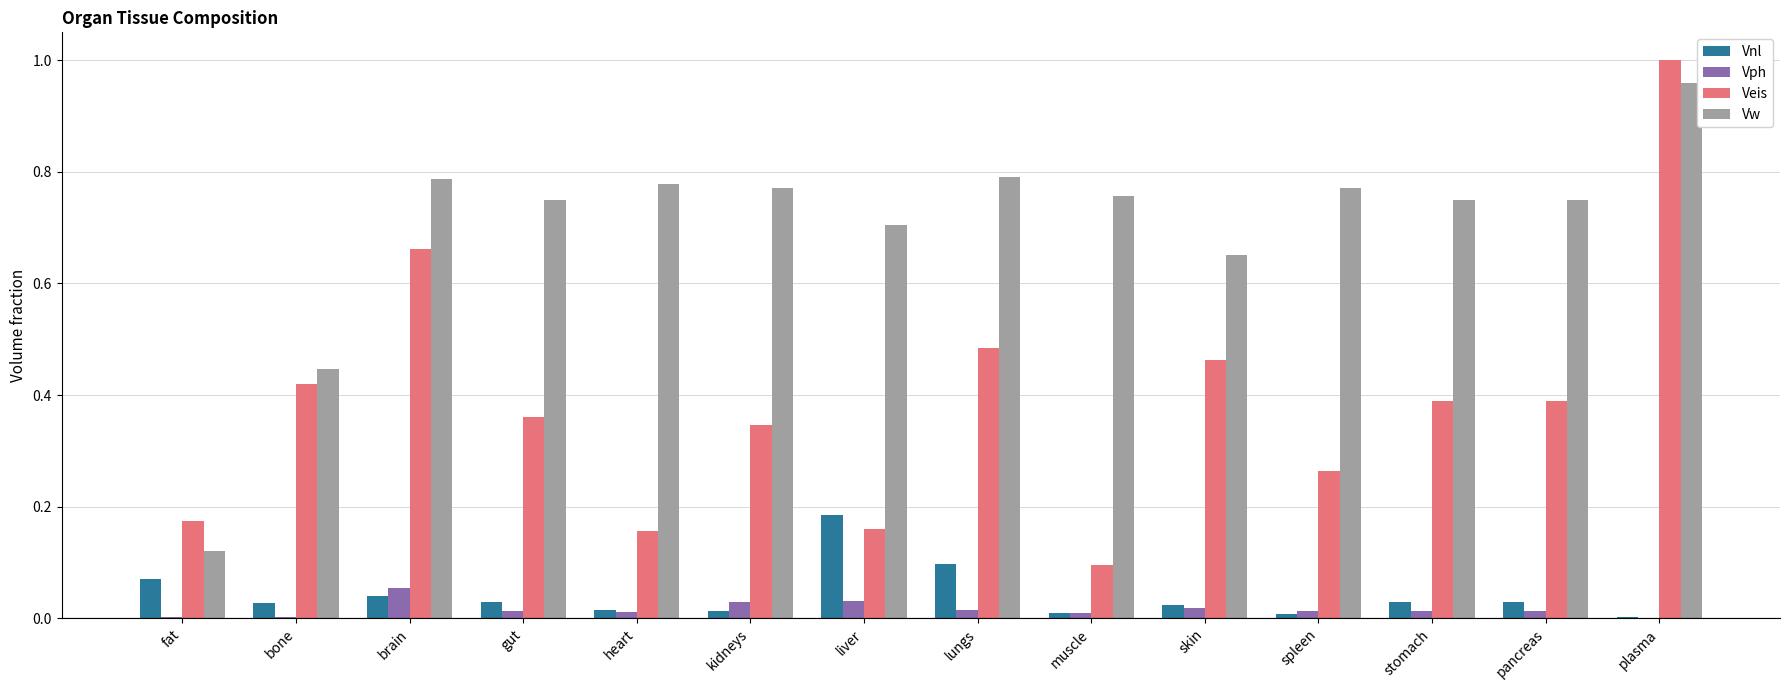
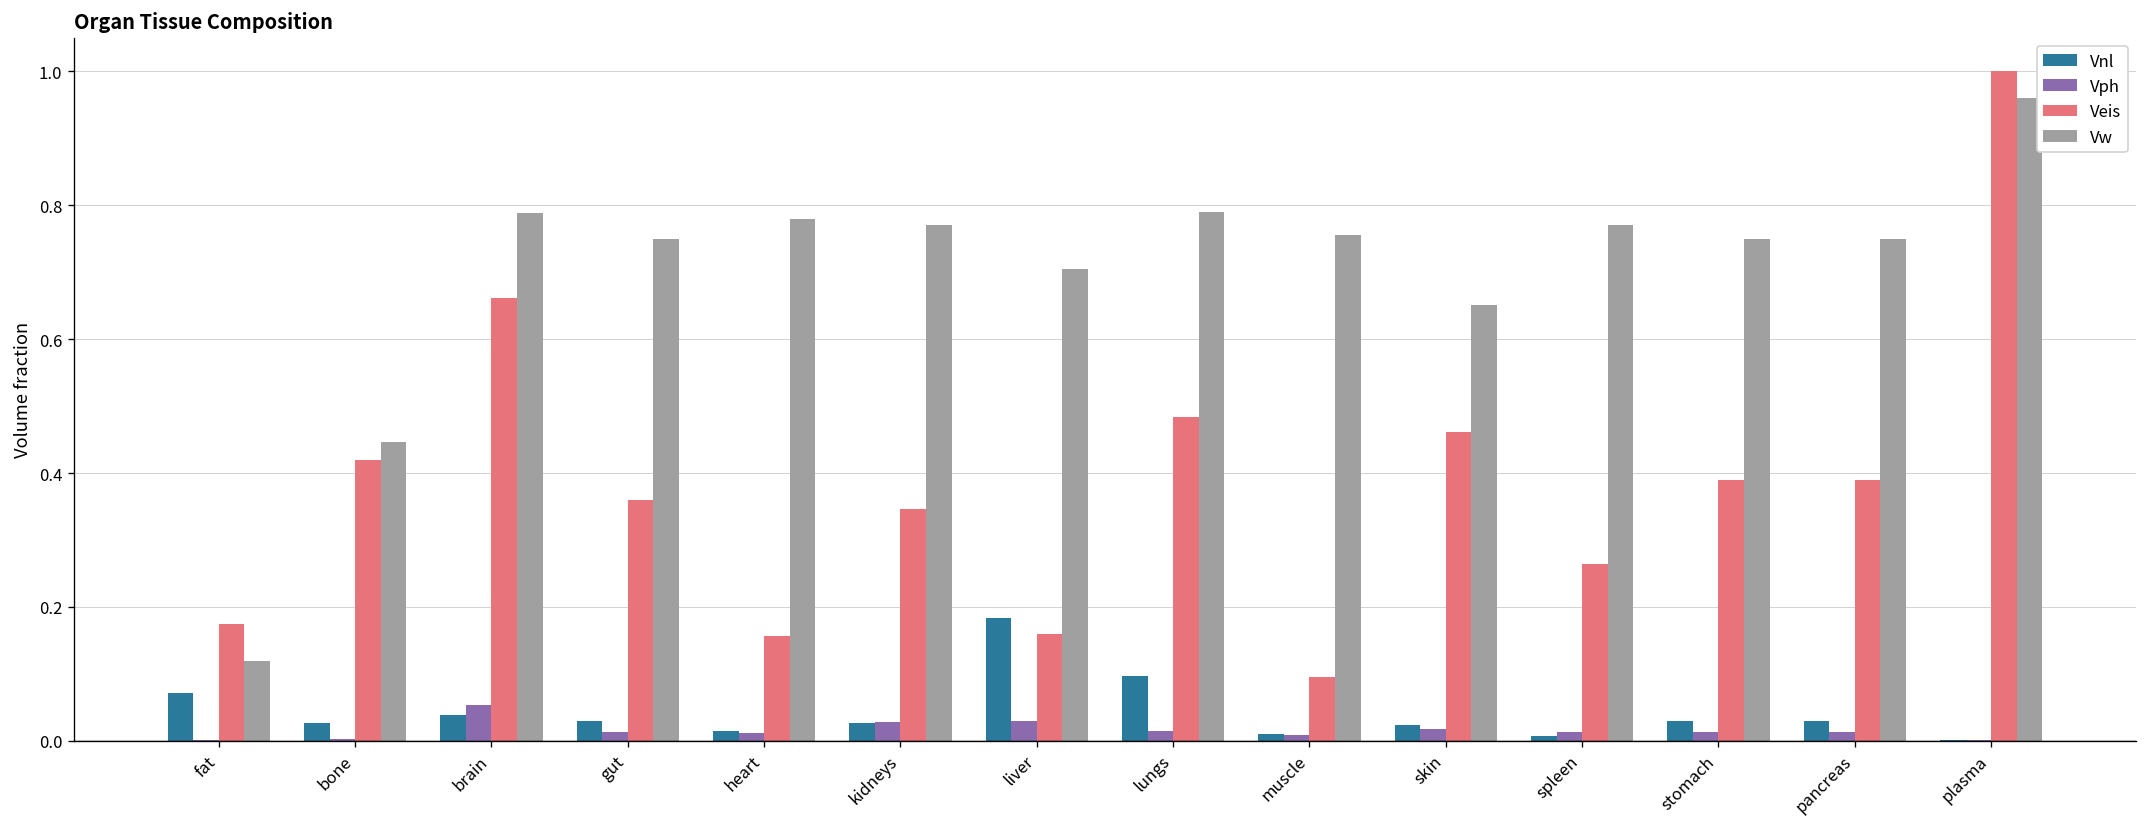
  {
    "Vnl": {
      "fat": 0.07,
      "bone": 0.03,
      "brain": 0.04,
      "gut": 0.03,
      "heart": 0.01,
-     "kidneys": 0.01,
+     "kidneys": 0.03,
      "liver": 0.18,
      "lungs": 0.10,
      "muscle": 0.01,
      "skin": 0.02,
      "spleen": 0.01,
      "stomach": 0.03,
      "pancreas": 0.03
    },
    "Veis": {
      "fat": 0.18,
      "bone": 0.42,
      "brain": 0.66,
      "gut": 0.36,
      "heart": 0.16,
      "kidneys": 0.35,
      "liver": 0.16,
      "lungs": 0.48,
      "muscle": 0.10,
      "skin": 0.46,
      "spleen": 0.26,
      "stomach": 0.39,
      "pancreas": 0.39,
      "plasma": 1.00
    }
  }
